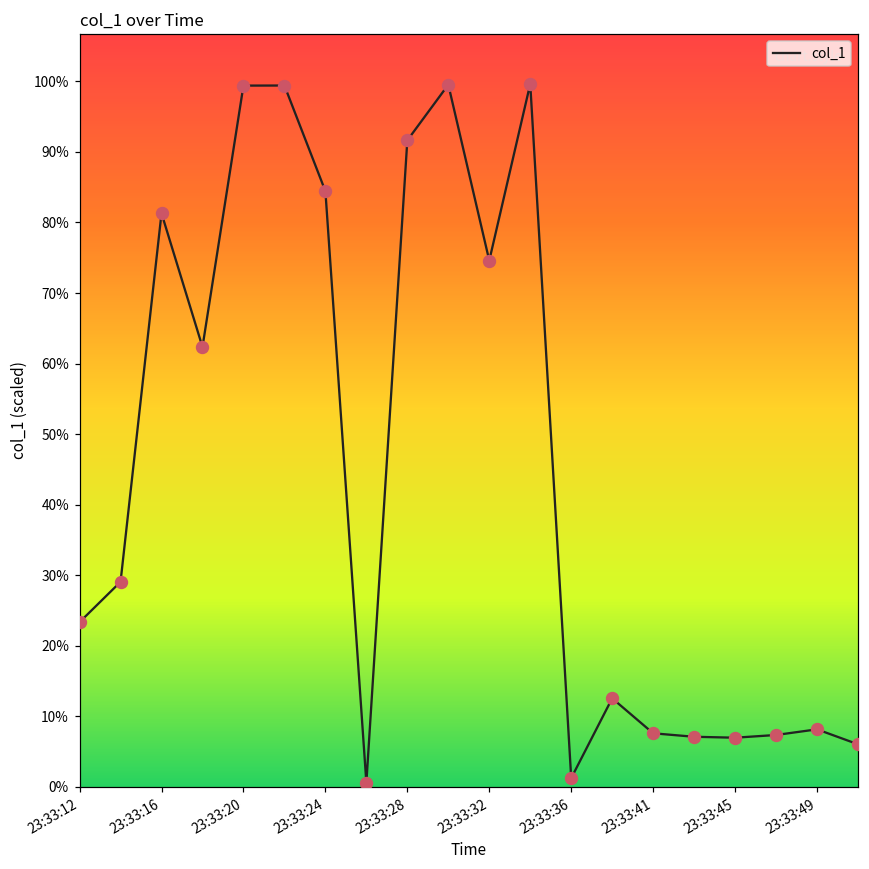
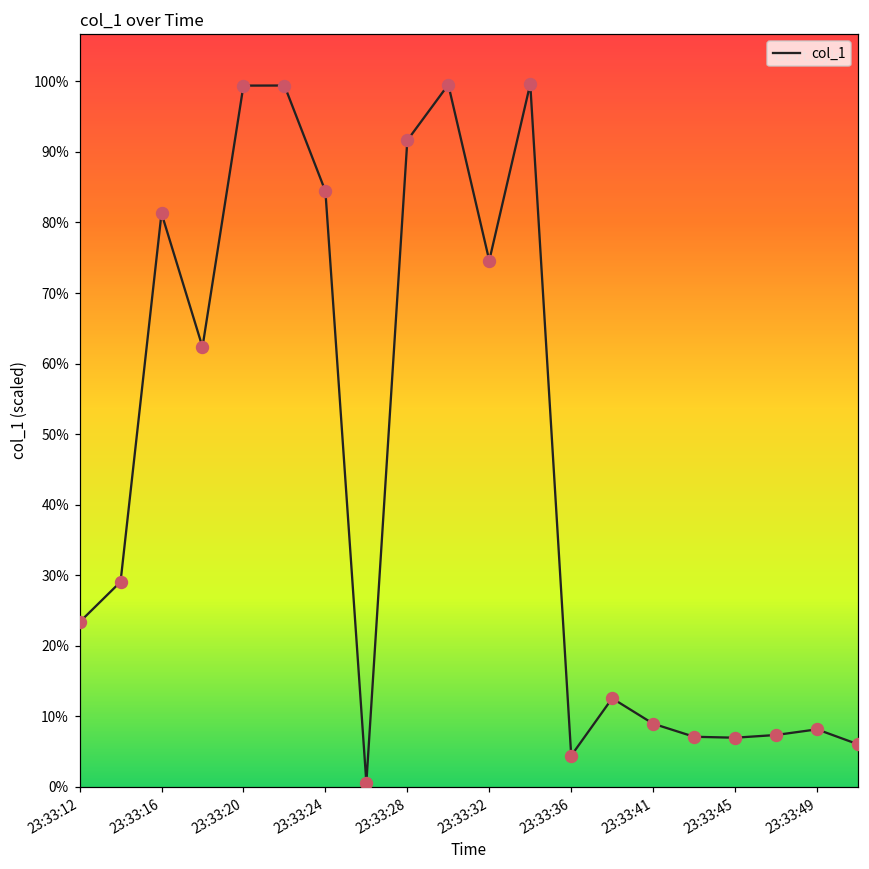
  {
    "23:33:12": "23%",
    "23:33:16": "81%",
    "23:33:20": "99%",
    "23:33:24": "84%",
    "23:33:28": "92%",
    "23:33:32": "75%",
-   "23:33:36": "1%",
-   "23:33:41": "8%",
+   "23:33:36": "4%",
+   "23:33:41": "9%",
    "23:33:45": "7%",
    "23:33:49": "8%"
  }
